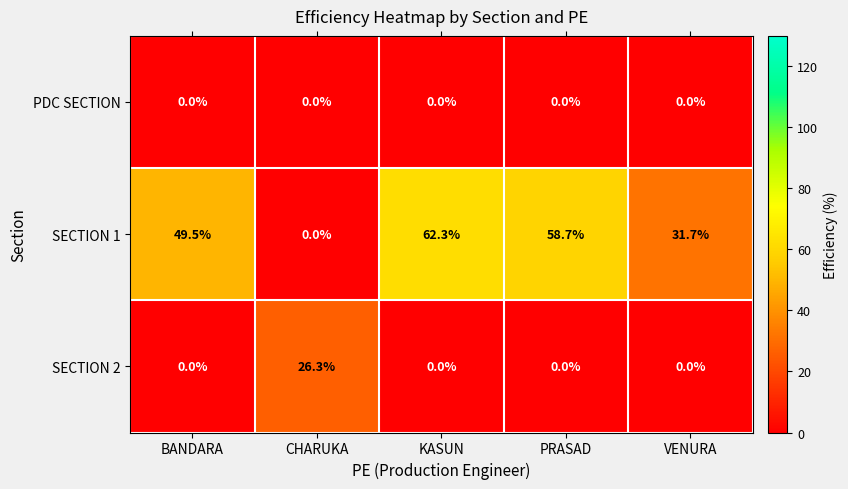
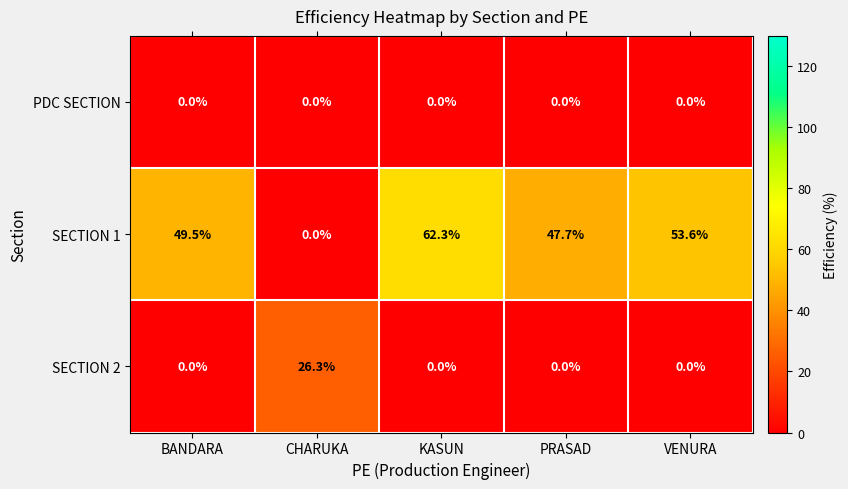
  {
    "PDC SECTION": {
      "BANDARA": "0.0%",
      "CHARUKA": "0.0%",
      "KASUN": "0.0%",
      "PRASAD": "0.0%",
      "VENURA": "0.0%"
    },
    "SECTION 1": {
      "BANDARA": "49.5%",
      "CHARUKA": "0.0%",
      "KASUN": "62.3%",
-     "PRASAD": "58.7%",
-     "VENURA": "31.7%"
+     "PRASAD": "47.7%",
+     "VENURA": "53.6%"
    },
    "SECTION 2": {
      "BANDARA": "0.0%",
      "CHARUKA": "26.3%",
      "KASUN": "0.0%",
      "PRASAD": "0.0%",
      "VENURA": "0.0%"
    }
  }
